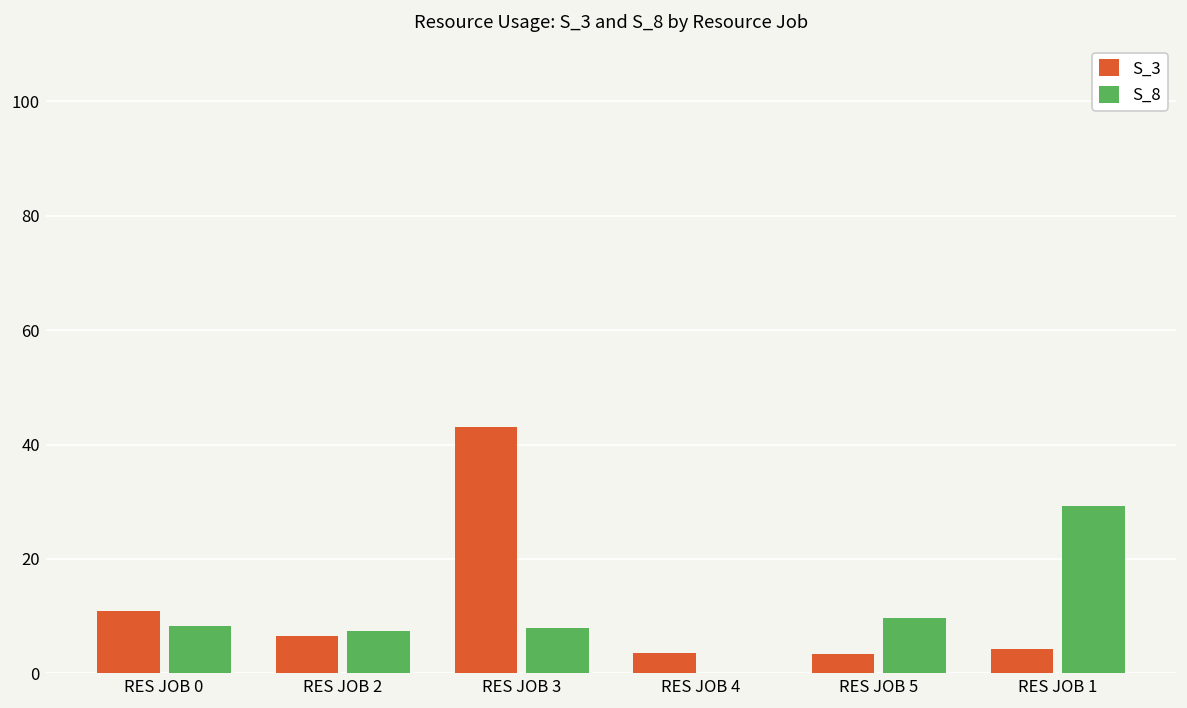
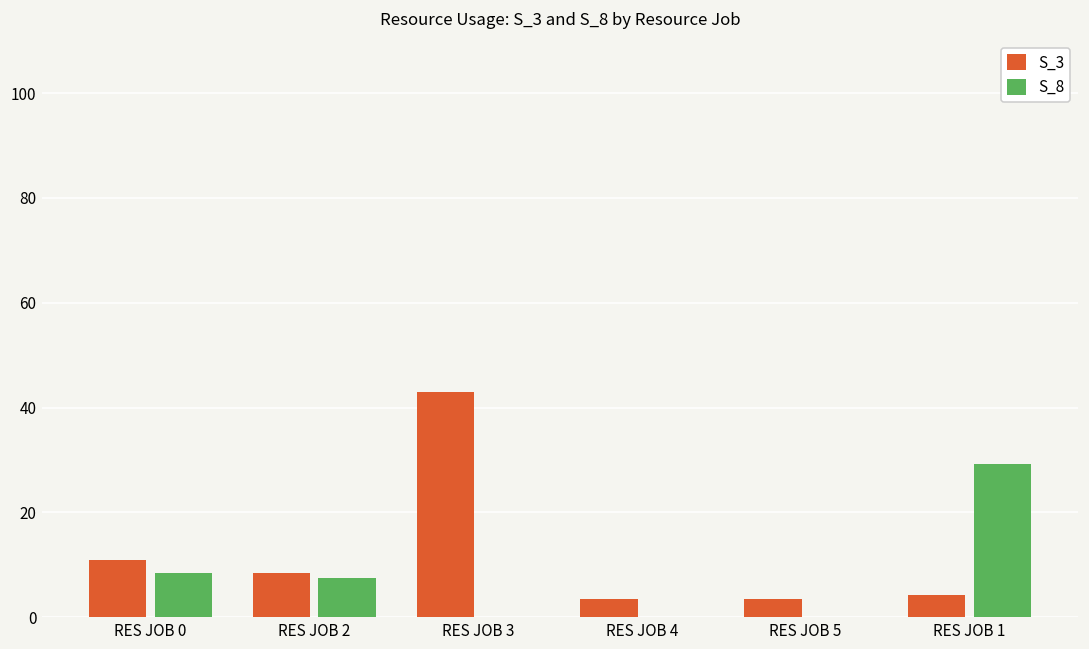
  {
    "S_3": {
      "RES JOB 0": 11,
-     "RES JOB 2": 7,
+     "RES JOB 2": 8,
      "RES JOB 3": 43,
      "RES JOB 4": 4,
      "RES JOB 5": 3,
      "RES JOB 1": 4
    },
    "S_8": {
      "RES JOB 0": 8,
      "RES JOB 2": 7,
-     "RES JOB 3": 8,
+     "RES JOB 3": 0,
      "RES JOB 4": 0,
-     "RES JOB 5": 10,
+     "RES JOB 5": 0,
      "RES JOB 1": 29
    }
  }
